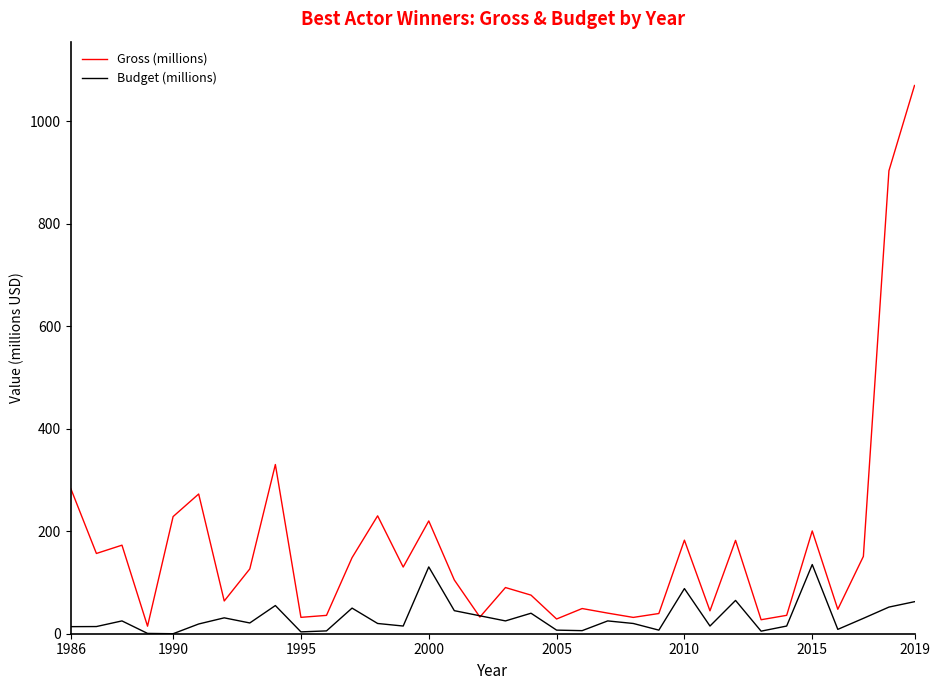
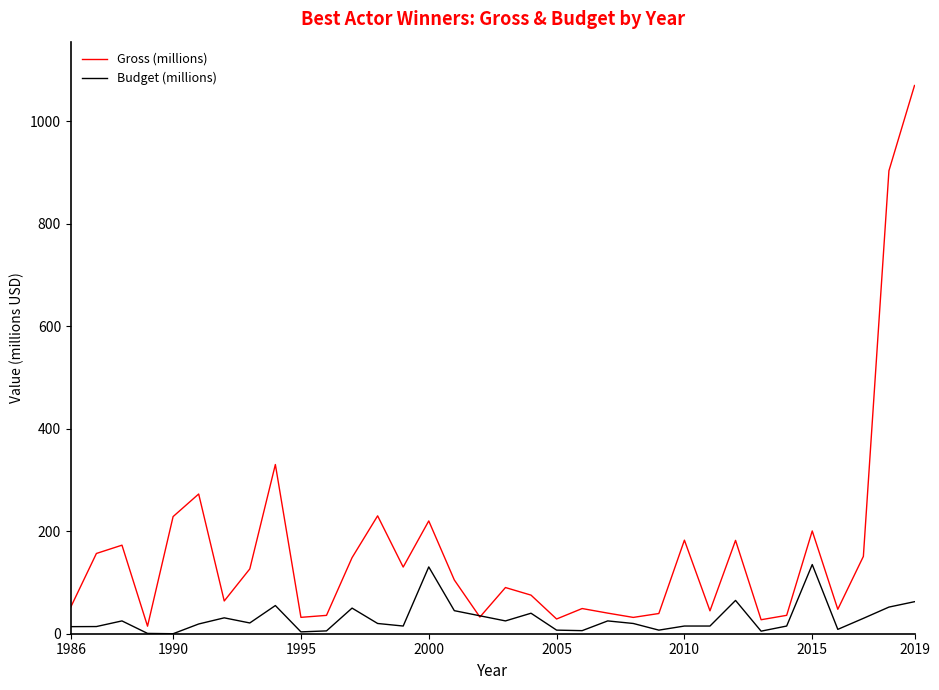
  {
    "Gross (millions)": {
-     "1986": 280,
+     "1986": 50,
      "1990": 230,
      "1995": 30,
      "2000": 220,
      "2005": 30,
      "2010": 180,
      "2015": 200,
      "2019": 1070
    },
    "Budget (millions)": {
      "1986": 10,
      "1990": 0,
      "1995": 0,
      "2000": 130,
      "2005": 10,
-     "2010": 90,
+     "2010": 20,
      "2015": 140,
      "2019": 60
    }
  }
